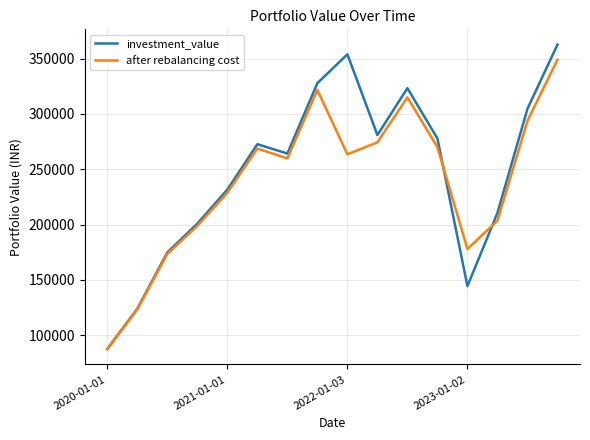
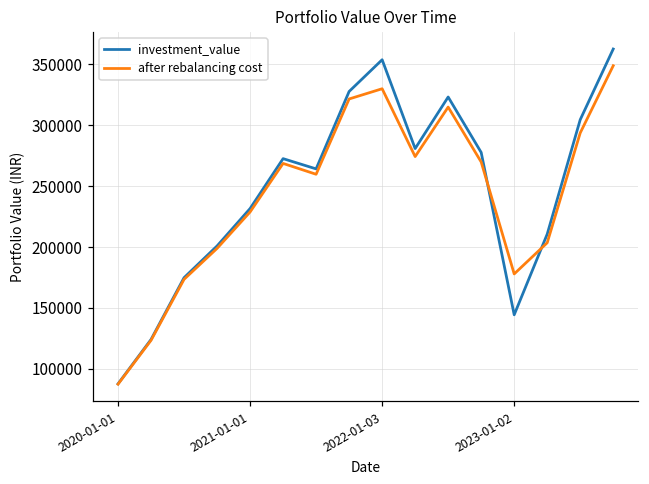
  {
    "investment_value": {
      "2021-01-01": 232000,
      "2022-01-03": 354000,
      "2023-01-02": 144000
    },
    "after rebalancing cost": {
      "2021-01-01": 229000,
-     "2022-01-03": 264000,
+     "2022-01-03": 330000,
      "2023-01-02": 178000
    }
  }
